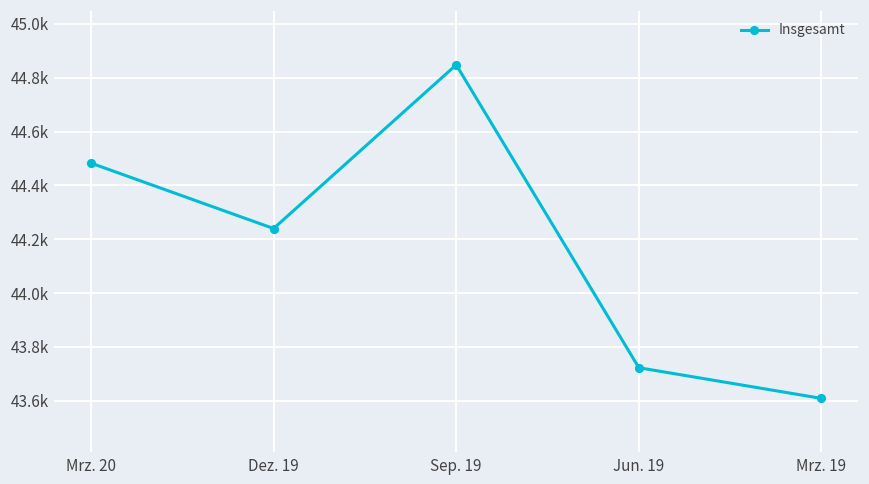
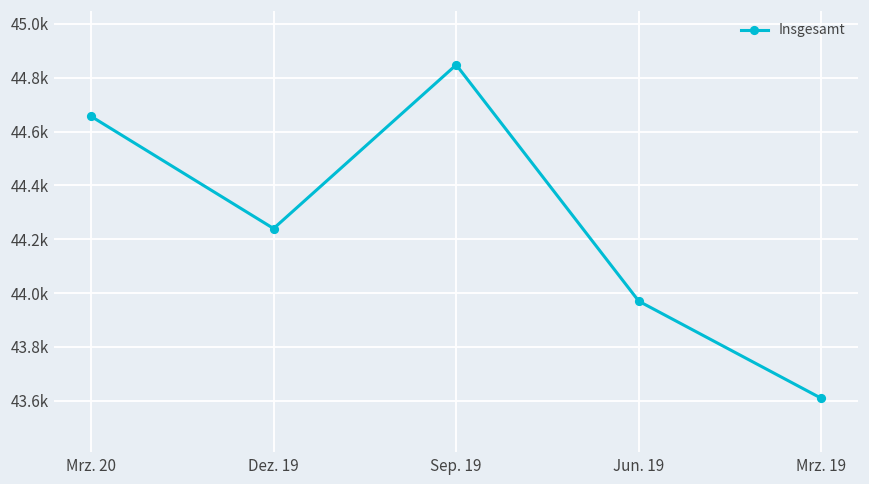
  {
-   "Mrz. 20": 44480,
+   "Mrz. 20": 44660,
    "Dez. 19": 44240,
    "Sep. 19": 44850,
-   "Jun. 19": 43720,
+   "Jun. 19": 43970,
    "Mrz. 19": 43610
  }
